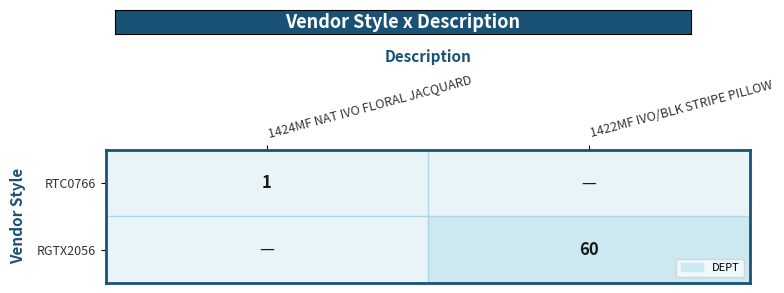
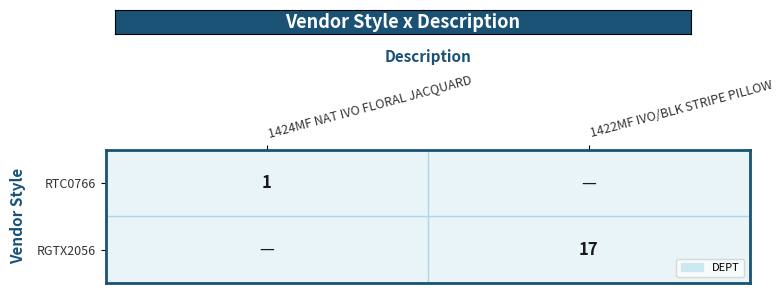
  {
    "RTC0766": {
      "1424MF NAT IVO FLORAL JACQUARD": 1
    },
    "RGTX2056": {
-     "1422MF IVO/BLK STRIPE PILLOW": 60
+     "1422MF IVO/BLK STRIPE PILLOW": 17
    }
  }
